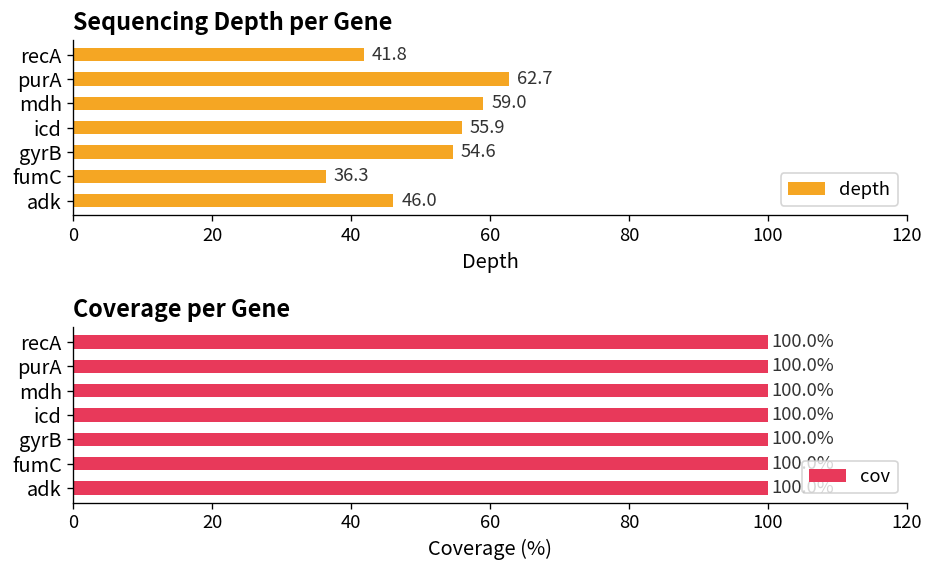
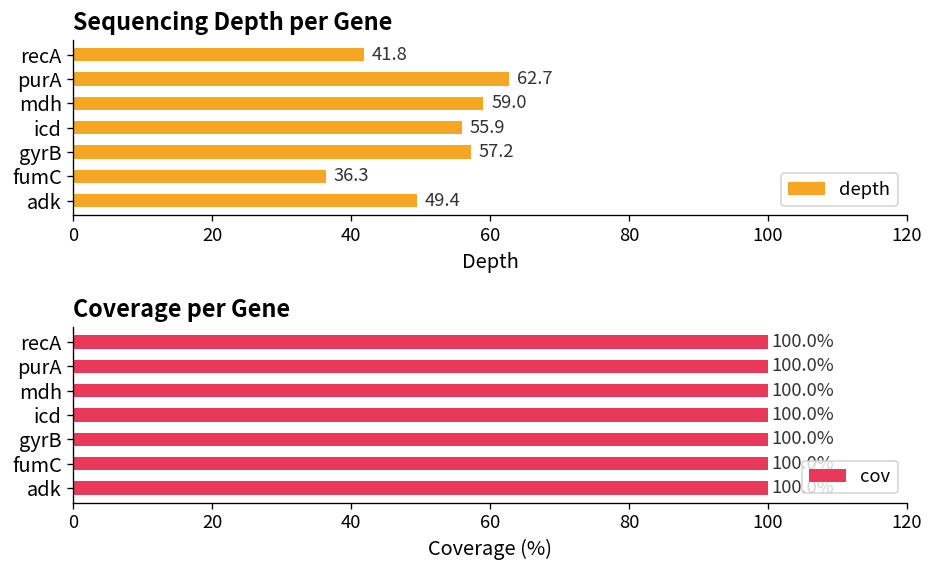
  {
    "Sequencing Depth per Gene": {
      "recA": "41.8",
      "purA": "62.7",
      "mdh": "59.0",
      "icd": "55.9",
-     "gyrB": "54.6",
+     "gyrB": "57.2",
      "fumC": "36.3",
-     "adk": "46.0"
+     "adk": "49.4"
    },
    "Coverage per Gene": {
      "recA": "100.0%",
      "purA": "100.0%",
      "mdh": "100.0%",
      "icd": "100.0%",
      "gyrB": "100.0%"
    }
  }
